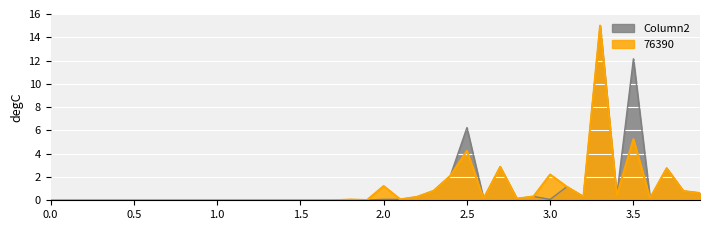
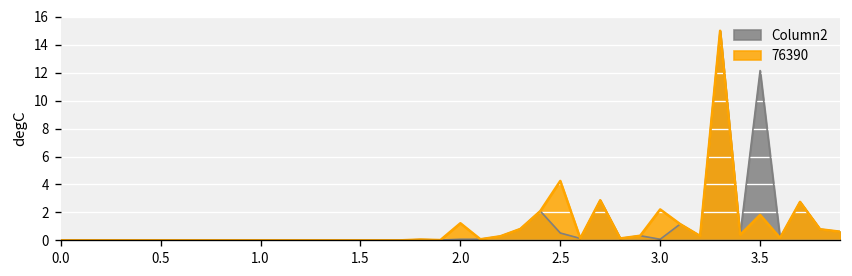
  {
    "Column2": {
      "2.0": 0.1,
-     "2.5": 6.2,
+     "2.5": 0.5,
      "3.0": 0.1,
      "3.5": 12.2
    },
    "76390": {
      "2.0": 1.2,
      "2.5": 4.3,
      "3.0": 2.2,
-     "3.5": 5.3
+     "3.5": 1.8
    }
  }
